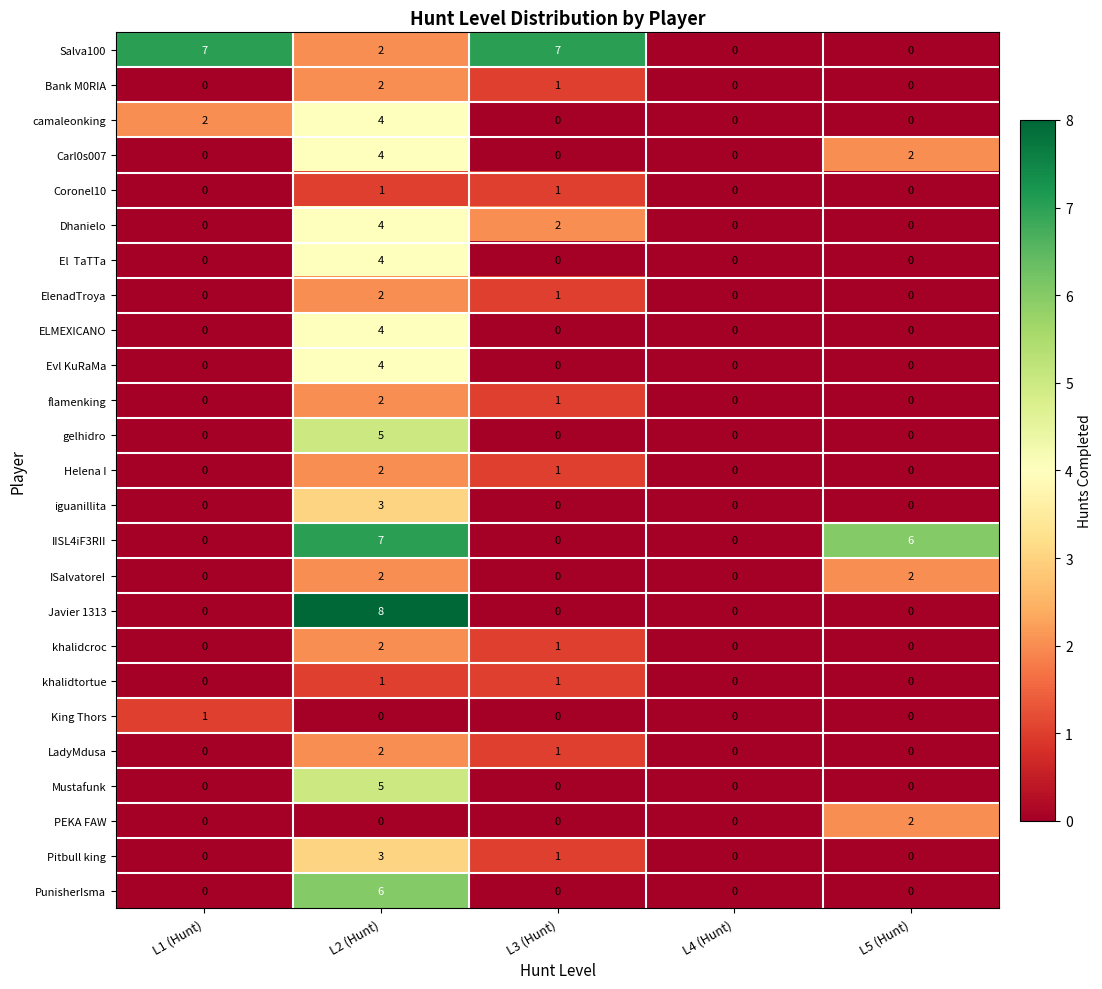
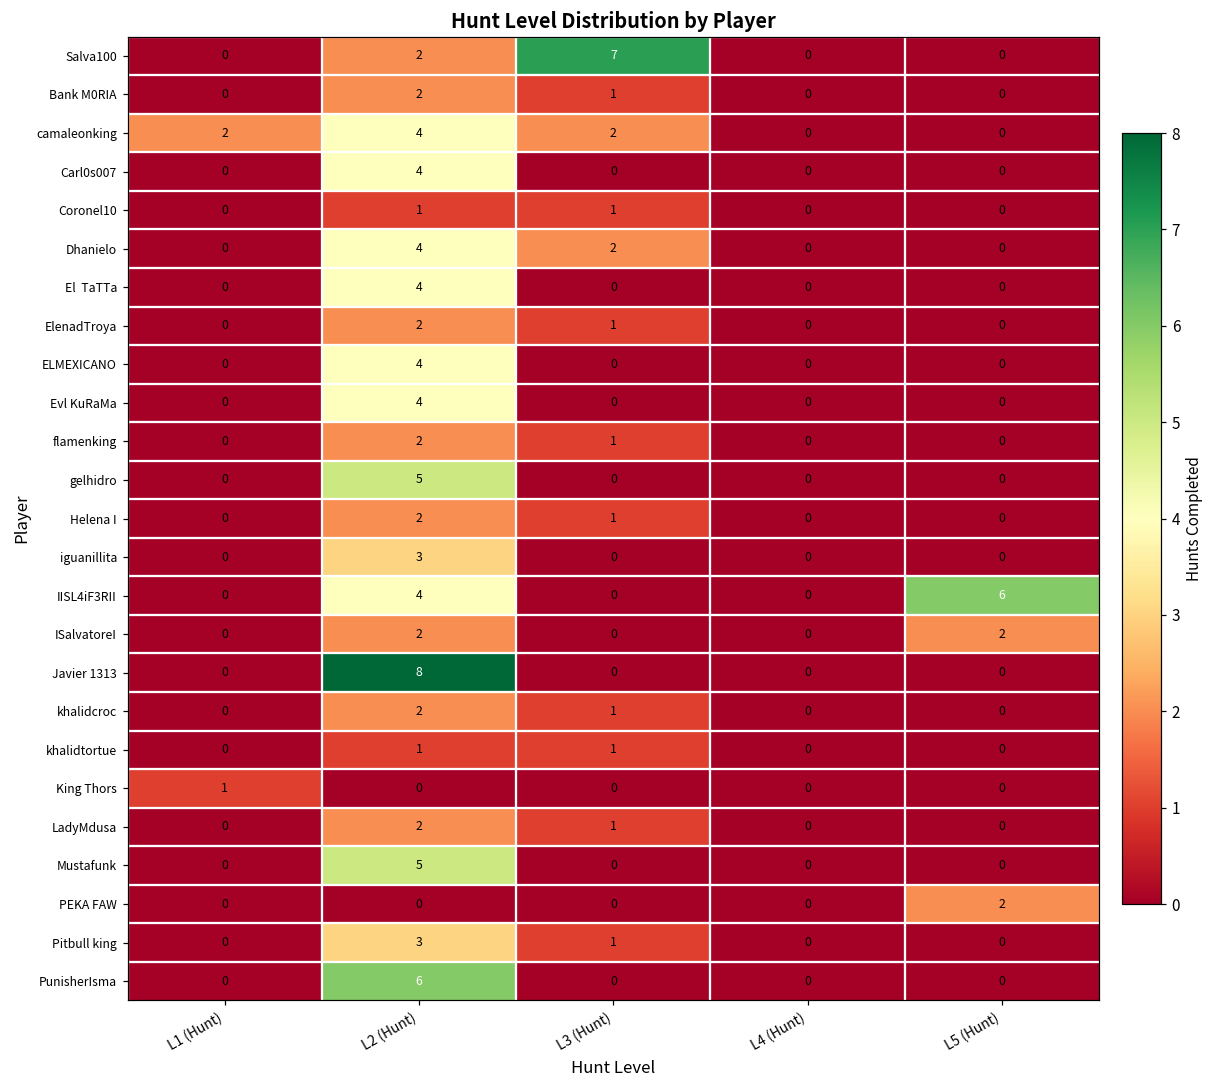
  {
    "Salva100": {
-     "L1 (Hunt)": 7,
+     "L1 (Hunt)": 0,
      "L2 (Hunt)": 2,
      "L3 (Hunt)": 7,
      "L4 (Hunt)": 0,
      "L5 (Hunt)": 0
    },
    "Bank M0RIA": {
      "L1 (Hunt)": 0,
      "L2 (Hunt)": 2,
      "L3 (Hunt)": 1,
      "L4 (Hunt)": 0,
      "L5 (Hunt)": 0
    },
    "camaleonking": {
      "L1 (Hunt)": 2,
      "L2 (Hunt)": 4,
-     "L3 (Hunt)": 0,
+     "L3 (Hunt)": 2,
      "L4 (Hunt)": 0,
      "L5 (Hunt)": 0
    },
    "Carl0s007": {
      "L1 (Hunt)": 0,
      "L2 (Hunt)": 4,
      "L3 (Hunt)": 0,
      "L4 (Hunt)": 0,
-     "L5 (Hunt)": 2
+     "L5 (Hunt)": 0
    },
    "Coronel10": {
      "L1 (Hunt)": 0,
      "L2 (Hunt)": 1,
      "L3 (Hunt)": 1,
      "L4 (Hunt)": 0,
      "L5 (Hunt)": 0
    },
    "Dhanielo": {
      "L1 (Hunt)": 0,
      "L2 (Hunt)": 4,
      "L3 (Hunt)": 2,
      "L4 (Hunt)": 0,
      "L5 (Hunt)": 0
    },
    "El TaTTa": {
      "L1 (Hunt)": 0,
      "L2 (Hunt)": 4,
      "L3 (Hunt)": 0,
      "L4 (Hunt)": 0,
      "L5 (Hunt)": 0
    },
    "ElenadTroya": {
      "L1 (Hunt)": 0,
      "L2 (Hunt)": 2,
      "L3 (Hunt)": 1,
      "L4 (Hunt)": 0,
      "L5 (Hunt)": 0
    },
    "ELMEXICANO": {
      "L1 (Hunt)": 0,
      "L2 (Hunt)": 4,
      "L3 (Hunt)": 0,
      "L4 (Hunt)": 0,
      "L5 (Hunt)": 0
    },
    "Evl KuRaMa": {
      "L1 (Hunt)": 0,
      "L2 (Hunt)": 4,
      "L3 (Hunt)": 0,
      "L4 (Hunt)": 0,
      "L5 (Hunt)": 0
    },
    "flamenking": {
      "L1 (Hunt)": 0,
      "L2 (Hunt)": 2,
      "L3 (Hunt)": 1,
      "L4 (Hunt)": 0,
      "L5 (Hunt)": 0
    },
    "gelhidro": {
      "L1 (Hunt)": 0,
      "L2 (Hunt)": 5,
      "L3 (Hunt)": 0,
      "L4 (Hunt)": 0,
      "L5 (Hunt)": 0
    },
    "Helena I": {
      "L1 (Hunt)": 0,
      "L2 (Hunt)": 2,
      "L3 (Hunt)": 1,
      "L4 (Hunt)": 0,
      "L5 (Hunt)": 0
    },
    "iguanillita": {
      "L1 (Hunt)": 0,
      "L2 (Hunt)": 3,
      "L3 (Hunt)": 0,
      "L4 (Hunt)": 0,
      "L5 (Hunt)": 0
    },
    "IISL4iF3RII": {
      "L1 (Hunt)": 0,
-     "L2 (Hunt)": 7,
+     "L2 (Hunt)": 4,
      "L3 (Hunt)": 0,
      "L4 (Hunt)": 0,
      "L5 (Hunt)": 6
    },
    "ISalvatoreI": {
      "L1 (Hunt)": 0,
      "L2 (Hunt)": 2,
      "L3 (Hunt)": 0,
      "L4 (Hunt)": 0,
      "L5 (Hunt)": 2
    },
    "Javier 1313": {
      "L1 (Hunt)": 0,
      "L2 (Hunt)": 8,
      "L3 (Hunt)": 0,
      "L4 (Hunt)": 0,
      "L5 (Hunt)": 0
    },
    "khalidcroc": {
      "L1 (Hunt)": 0,
      "L2 (Hunt)": 2,
      "L3 (Hunt)": 1,
      "L4 (Hunt)": 0,
      "L5 (Hunt)": 0
    },
    "khalidtortue": {
      "L1 (Hunt)": 0,
      "L2 (Hunt)": 1,
      "L3 (Hunt)": 1,
      "L4 (Hunt)": 0,
      "L5 (Hunt)": 0
    },
    "King Thors": {
      "L1 (Hunt)": 1,
      "L2 (Hunt)": 0,
      "L3 (Hunt)": 0,
      "L4 (Hunt)": 0,
      "L5 (Hunt)": 0
    },
    "LadyMdusa": {
      "L1 (Hunt)": 0,
      "L2 (Hunt)": 2,
      "L3 (Hunt)": 1,
      "L4 (Hunt)": 0,
      "L5 (Hunt)": 0
    },
    "Mustafunk": {
      "L1 (Hunt)": 0,
      "L2 (Hunt)": 5,
      "L3 (Hunt)": 0,
      "L4 (Hunt)": 0,
      "L5 (Hunt)": 0
    },
    "PEKA FAW": {
      "L1 (Hunt)": 0,
      "L2 (Hunt)": 0,
      "L3 (Hunt)": 0,
      "L4 (Hunt)": 0,
      "L5 (Hunt)": 2
    },
    "Pitbull king": {
      "L1 (Hunt)": 0,
      "L2 (Hunt)": 3,
      "L3 (Hunt)": 1,
      "L4 (Hunt)": 0,
      "L5 (Hunt)": 0
    },
    "PunisherIsma": {
      "L1 (Hunt)": 0,
      "L2 (Hunt)": 6,
      "L3 (Hunt)": 0,
      "L4 (Hunt)": 0,
      "L5 (Hunt)": 0
    }
  }
